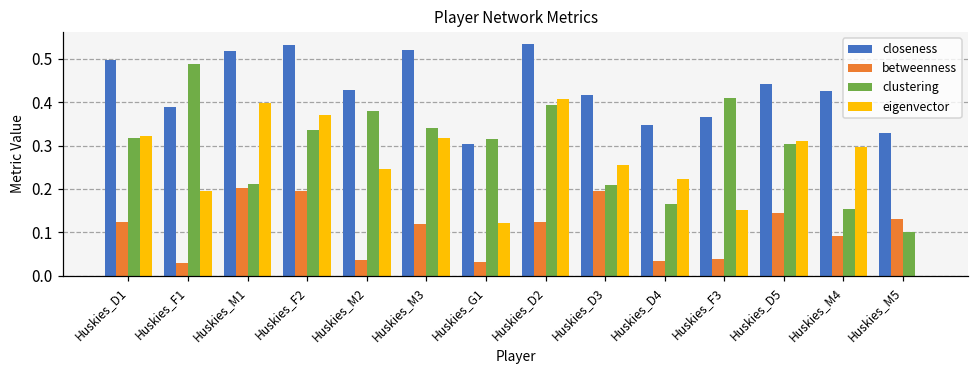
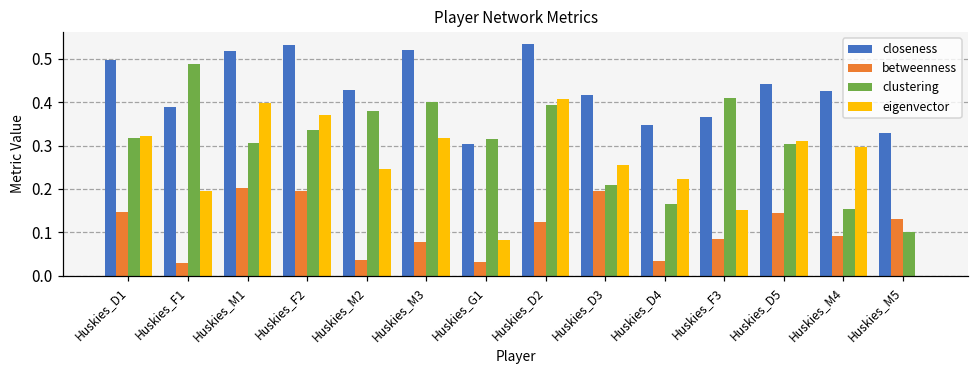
  {
    "closeness": {
      "Huskies_D1": 0.50,
      "Huskies_F1": 0.39,
      "Huskies_M1": 0.52,
      "Huskies_F2": 0.53,
      "Huskies_M2": 0.43,
      "Huskies_M3": 0.52,
      "Huskies_G1": 0.30,
      "Huskies_D2": 0.53,
      "Huskies_D3": 0.42,
      "Huskies_D4": 0.35,
      "Huskies_F3": 0.37,
      "Huskies_D5": 0.44,
      "Huskies_M4": 0.43,
      "Huskies_M5": 0.33
    },
    "betweenness": {
-     "Huskies_D1": 0.12,
+     "Huskies_D1": 0.15,
      "Huskies_F1": 0.03,
      "Huskies_M1": 0.20,
      "Huskies_F2": 0.20,
      "Huskies_M2": 0.04,
-     "Huskies_M3": 0.12,
+     "Huskies_M3": 0.08,
      "Huskies_G1": 0.03,
      "Huskies_D2": 0.12,
      "Huskies_D3": 0.20,
      "Huskies_D4": 0.03,
-     "Huskies_F3": 0.04,
+     "Huskies_F3": 0.09,
      "Huskies_D5": 0.14,
      "Huskies_M4": 0.09,
      "Huskies_M5": 0.13
    },
    "clustering": {
      "Huskies_D1": 0.32,
      "Huskies_F1": 0.49,
-     "Huskies_M1": 0.21,
+     "Huskies_M1": 0.31,
      "Huskies_F2": 0.34,
      "Huskies_M2": 0.38,
-     "Huskies_M3": 0.34,
+     "Huskies_M3": 0.40,
      "Huskies_G1": 0.32,
      "Huskies_D2": 0.39,
      "Huskies_D3": 0.21,
      "Huskies_D4": 0.16,
      "Huskies_F3": 0.41,
      "Huskies_D5": 0.30,
      "Huskies_M4": 0.15,
      "Huskies_M5": 0.10
    },
    "eigenvector": {
      "Huskies_D1": 0.32,
      "Huskies_F1": 0.20,
      "Huskies_M1": 0.40,
      "Huskies_F2": 0.37,
      "Huskies_M2": 0.25,
      "Huskies_M3": 0.32,
-     "Huskies_G1": 0.12,
+     "Huskies_G1": 0.08,
      "Huskies_D2": 0.41,
      "Huskies_D3": 0.25,
      "Huskies_D4": 0.22,
      "Huskies_F3": 0.15,
      "Huskies_D5": 0.31,
      "Huskies_M4": 0.30,
      "Huskies_M5": 0.00
    }
  }
